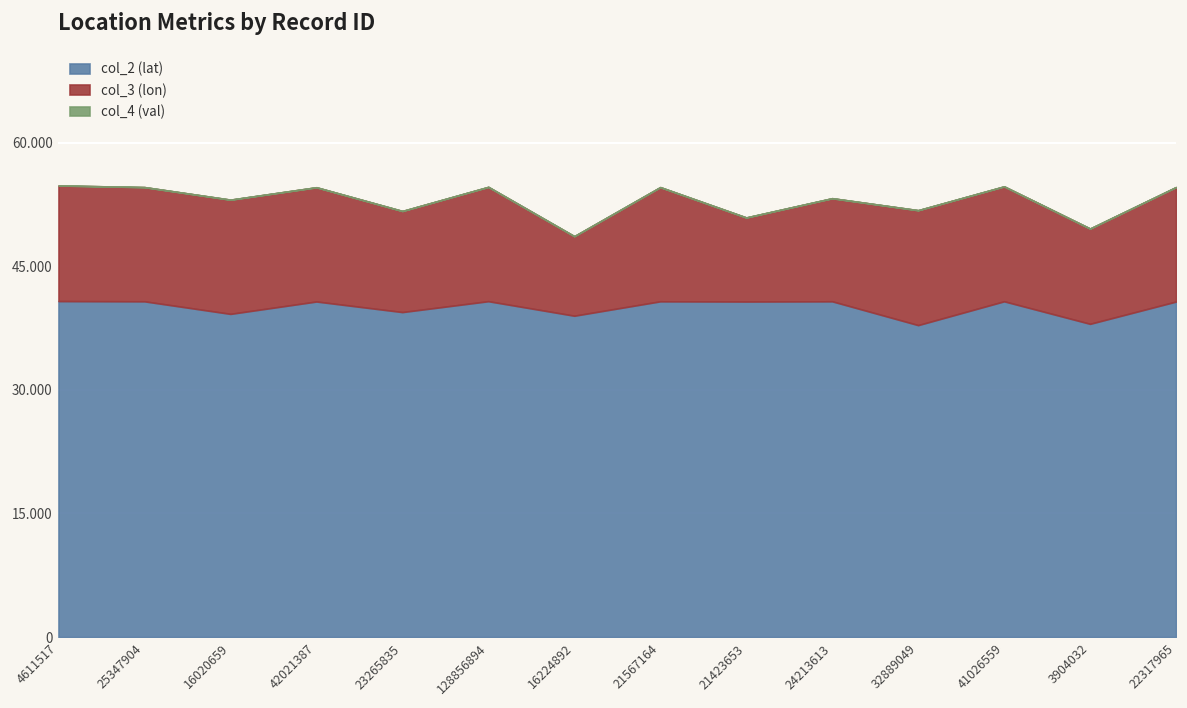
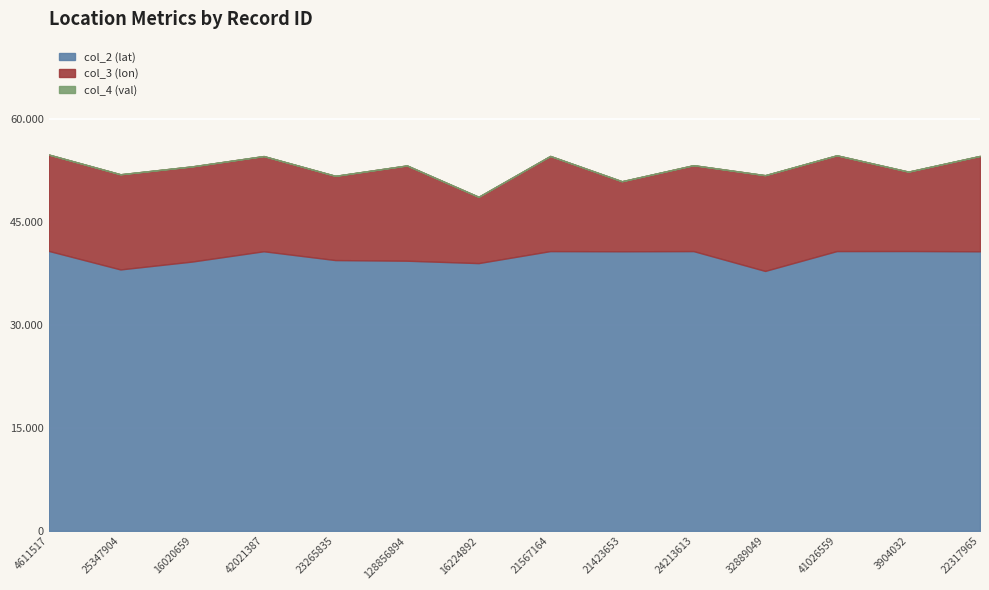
  {
    "col_2 (lat)": {
      "4611517": 41,
-     "25347904": 41,
+     "25347904": 38,
      "16020659": 39,
      "42021387": 41,
      "23265835": 39,
-     "128856894": 41,
+     "128856894": 39,
      "16224892": 39,
      "21567164": 41,
      "21423653": 41,
      "24213613": 41,
      "32889049": 38,
      "41026559": 41,
-     "3904032": 38,
+     "3904032": 41,
      "22317965": 41
    },
    "col_4 (val)": {
      "4611517": 14,
      "25347904": 14,
      "16020659": 14,
      "42021387": 14,
      "23265835": 12,
      "128856894": 14,
      "16224892": 10,
      "21567164": 14,
      "21423653": 10,
      "24213613": 13,
      "32889049": 14,
      "41026559": 14,
      "3904032": 12,
      "22317965": 14
    }
  }
